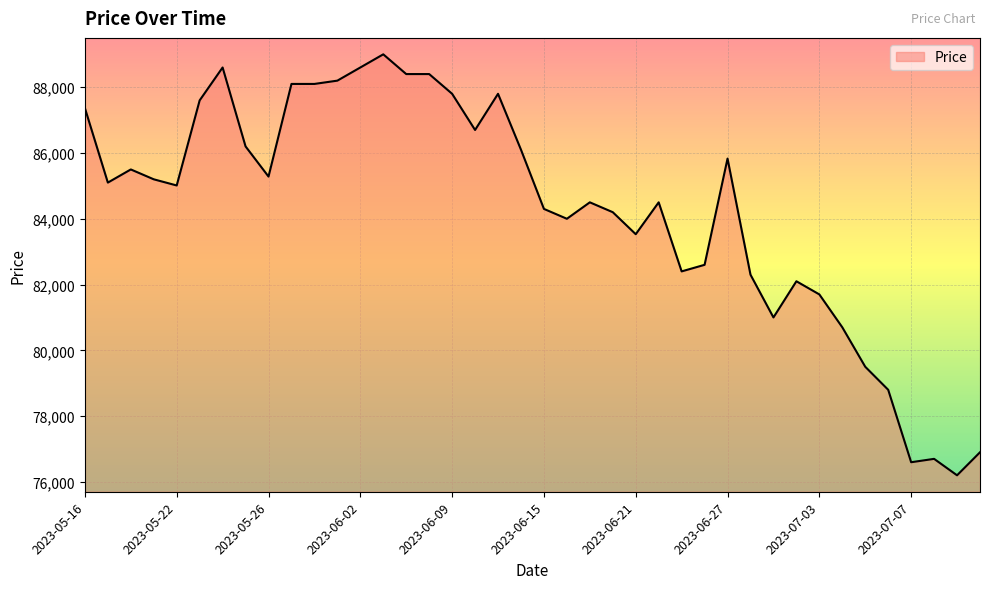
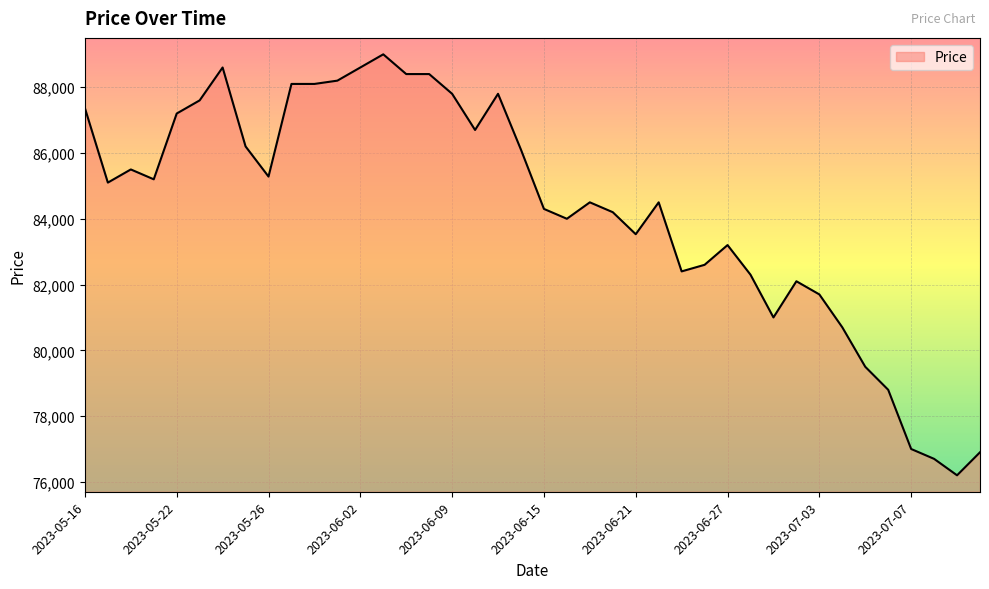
  {
    "2023-05-16": "87,400",
-   "2023-05-22": "85,000",
+   "2023-05-22": "87,200",
    "2023-05-26": "85,300",
    "2023-06-02": "88,600",
    "2023-06-09": "87,800",
    "2023-06-15": "84,300",
    "2023-06-21": "83,500",
-   "2023-06-27": "85,800",
+   "2023-06-27": "83,200",
    "2023-07-03": "81,700",
-   "2023-07-07": "76,600"
+   "2023-07-07": "77,000"
  }
